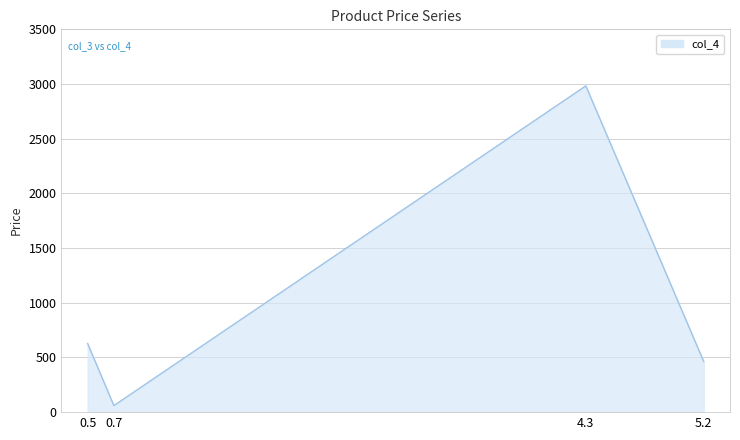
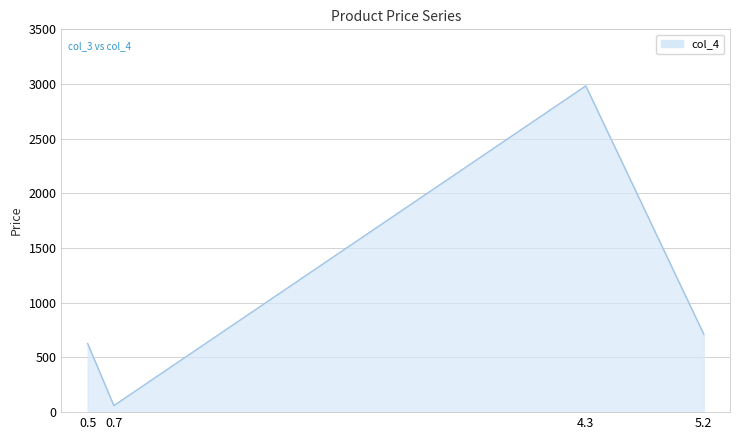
  {
    "0.5": 630,
    "0.7": 60,
    "4.3": 2980,
-   "5.2": 460
+   "5.2": 710
  }
